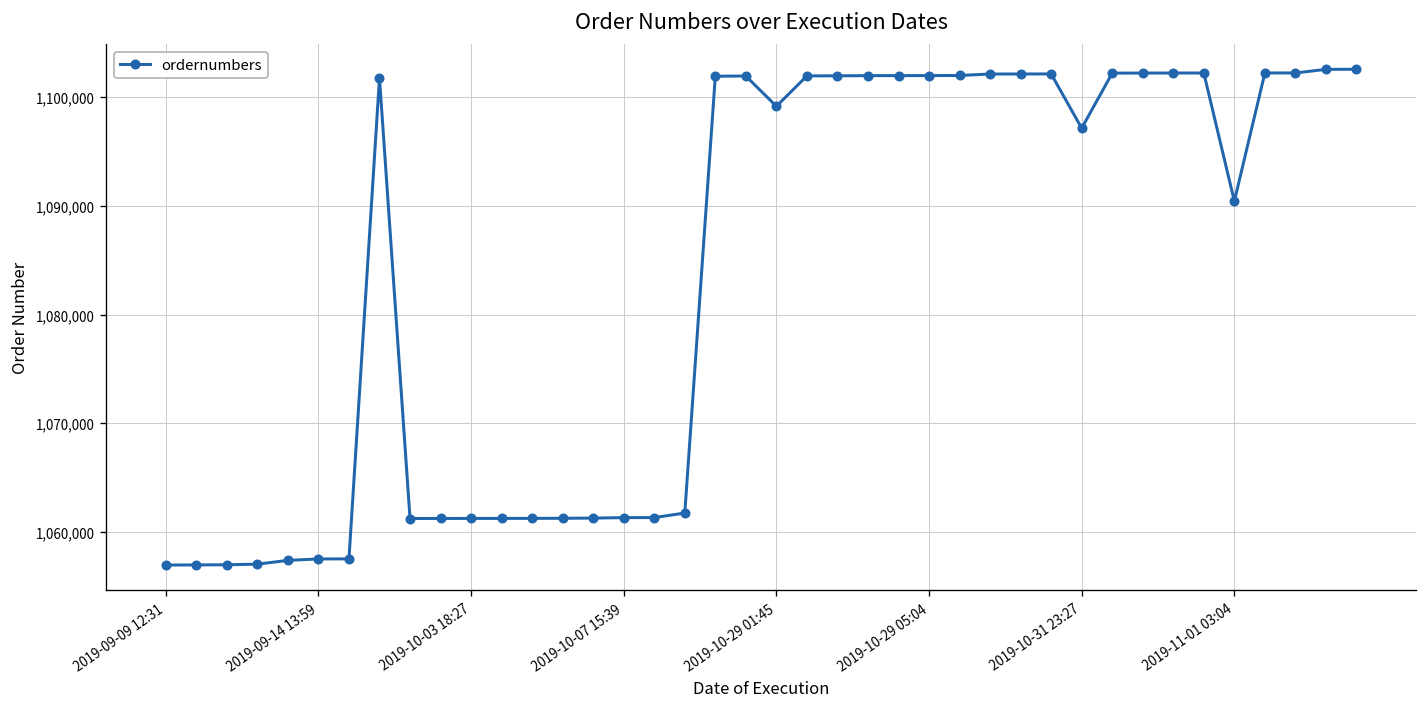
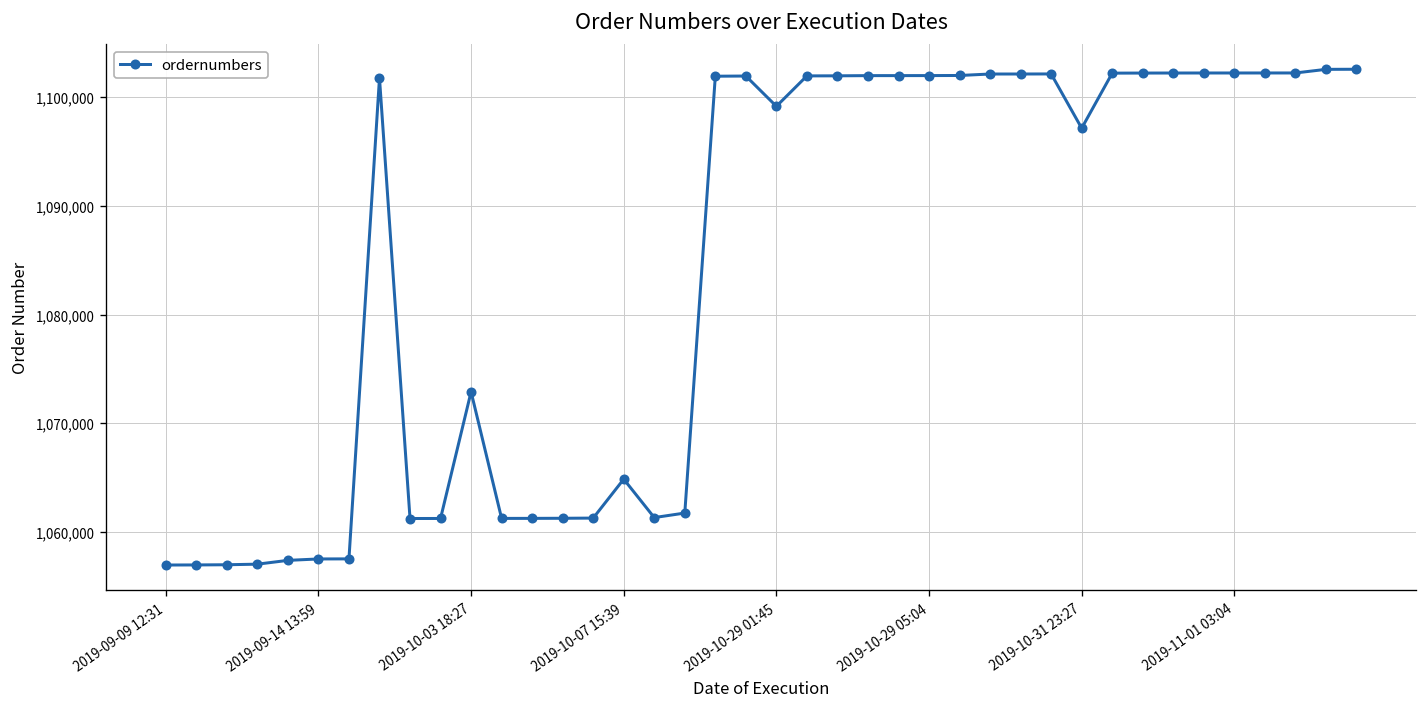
  {
    "2019-09-09 12:31": "1,057,000",
    "2019-09-14 13:59": "1,058,000",
-   "2019-10-03 18:27": "1,061,000",
-   "2019-10-07 15:39": "1,061,000",
+   "2019-10-03 18:27": "1,073,000",
+   "2019-10-07 15:39": "1,065,000",
    "2019-10-29 01:45": "1,099,000",
    "2019-10-29 05:04": "1,102,000",
    "2019-10-31 23:27": "1,097,000",
-   "2019-11-01 03:04": "1,090,000"
+   "2019-11-01 03:04": "1,102,000"
  }
